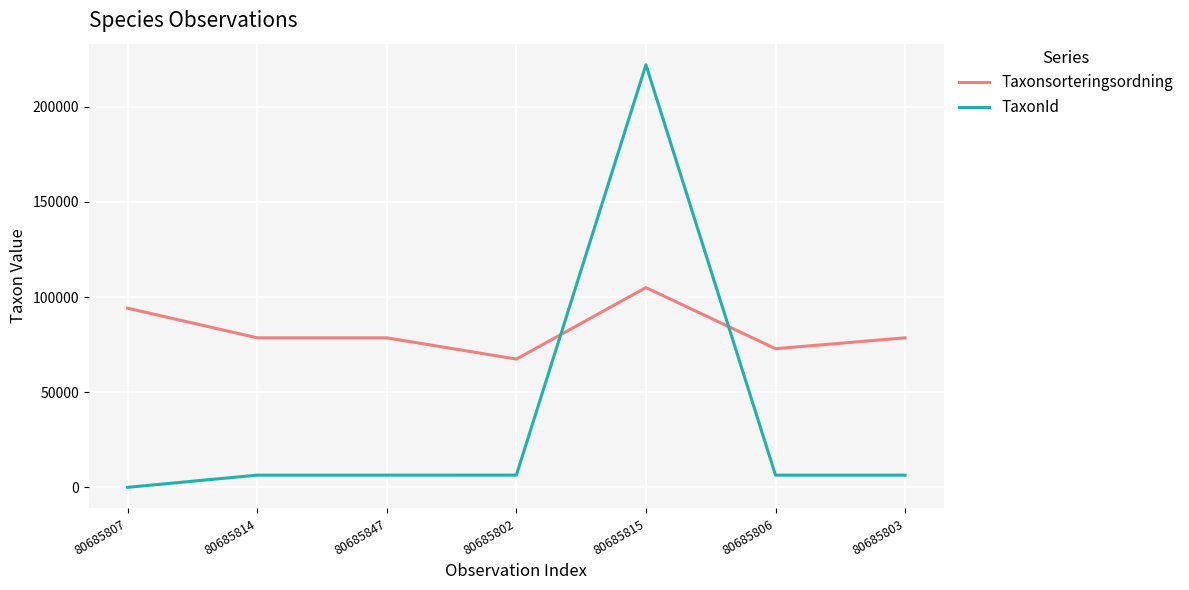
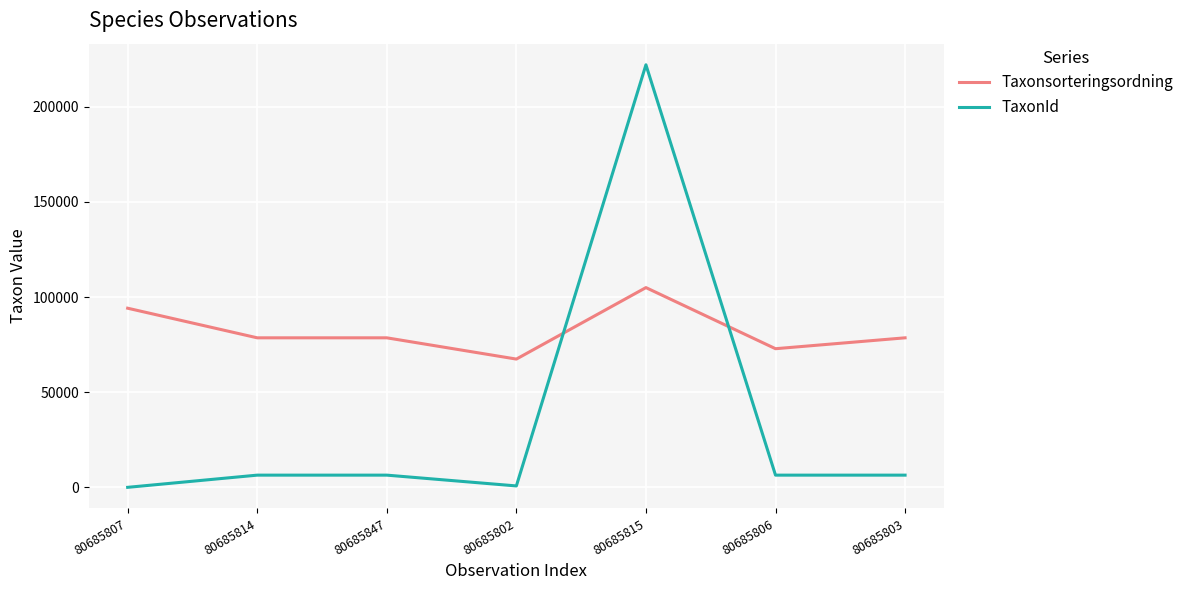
  {
    "Taxonsorteringsordning": {
      "80685807": 94000,
      "80685814": 79000,
      "80685847": 79000,
      "80685802": 67000,
      "80685815": 105000,
      "80685806": 73000,
      "80685803": 79000
    },
    "TaxonId": {
      "80685807": 0,
      "80685814": 6000,
      "80685847": 6000,
-     "80685802": 6000,
+     "80685802": 1000,
      "80685815": 222000,
      "80685806": 6000,
      "80685803": 6000
    }
  }
